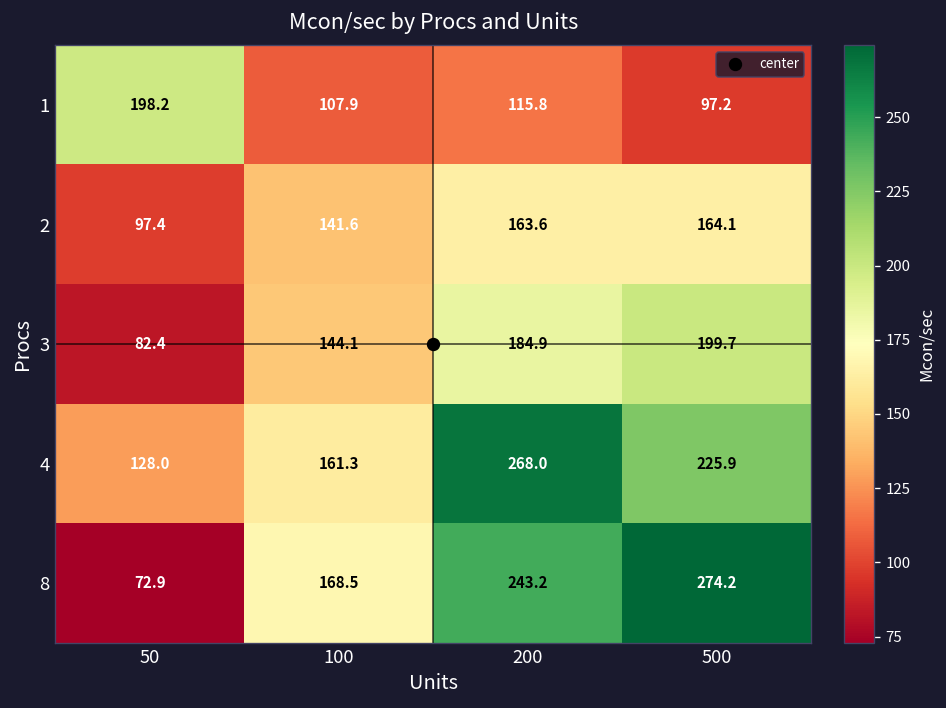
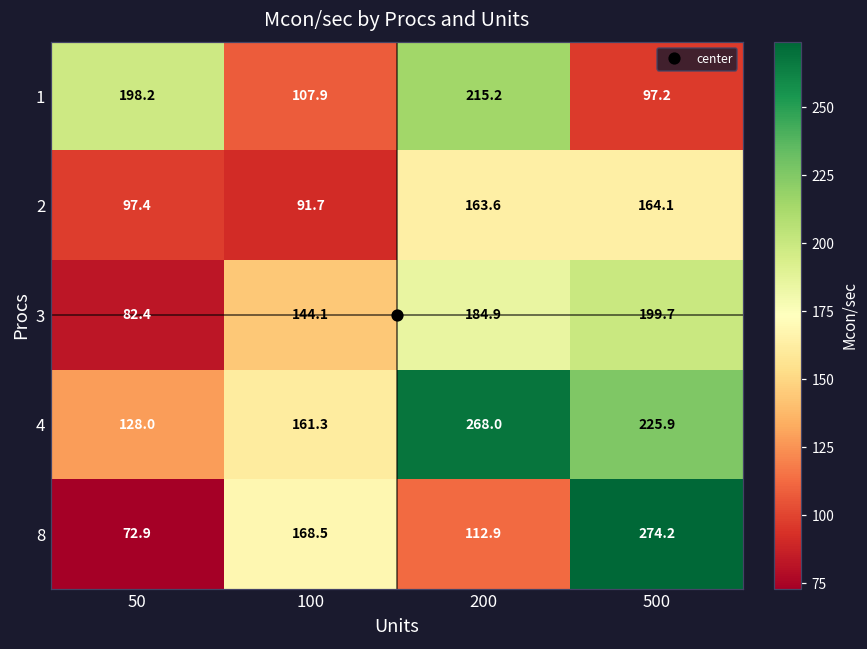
  {
    "1": {
      "50": 198.2,
      "100": 107.9,
-     "200": 115.8,
+     "200": 215.2,
      "500": 97.2
    },
    "2": {
      "50": 97.4,
-     "100": 141.6,
+     "100": 91.7,
      "200": 163.6,
      "500": 164.1
    },
    "3": {
      "50": 82.4,
      "100": 144.1,
      "200": 184.9,
      "500": 199.7
    },
    "4": {
      "50": 128.0,
      "100": 161.3,
      "200": 268.0,
      "500": 225.9
    },
    "8": {
      "50": 72.9,
      "100": 168.5,
-     "200": 243.2,
+     "200": 112.9,
      "500": 274.2
    }
  }
